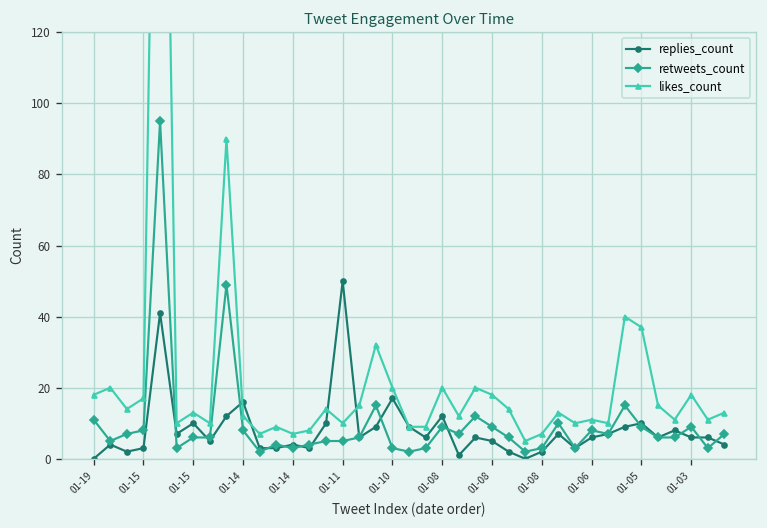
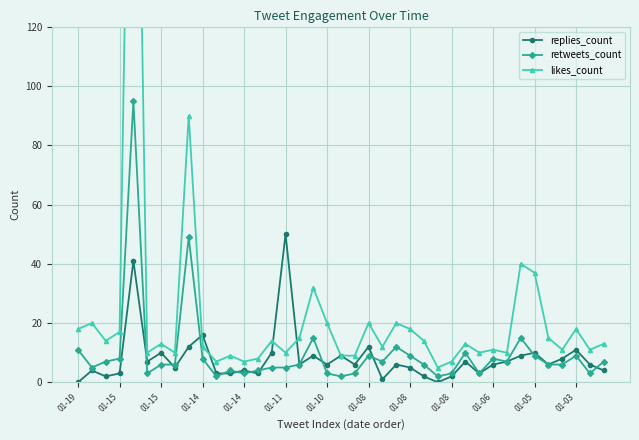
  {
    "replies_count": {
      "01-19": 0,
      "01-11": 50,
-     "01-10": 17,
+     "01-10": 6,
      "01-06": 6,
      "01-05": 10,
-     "01-03": 6
+     "01-03": 11
    }
  }
